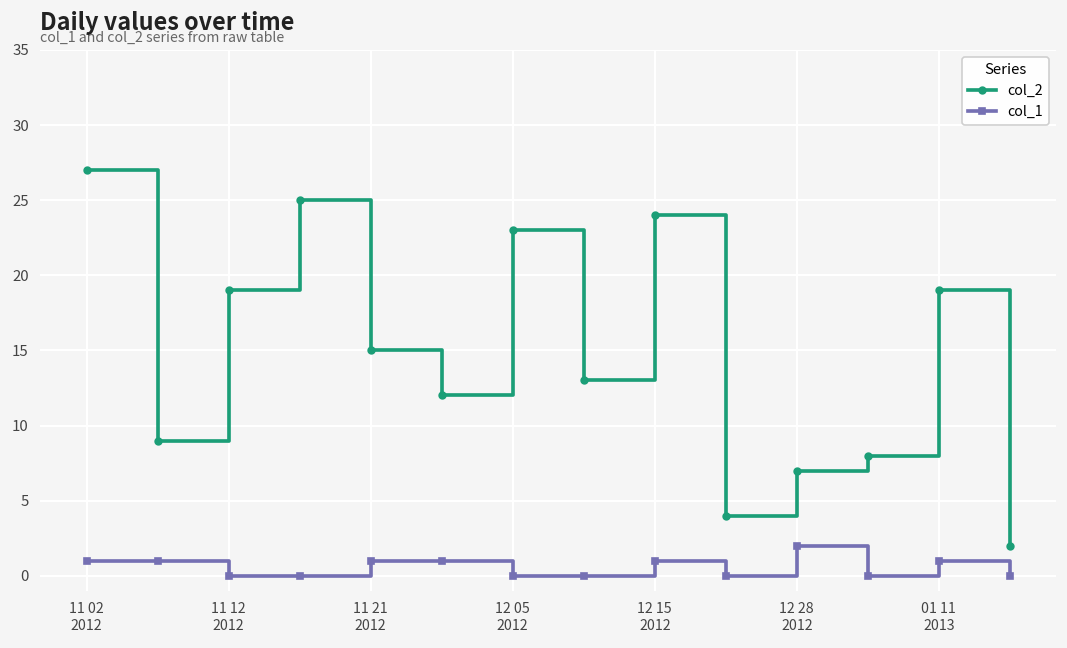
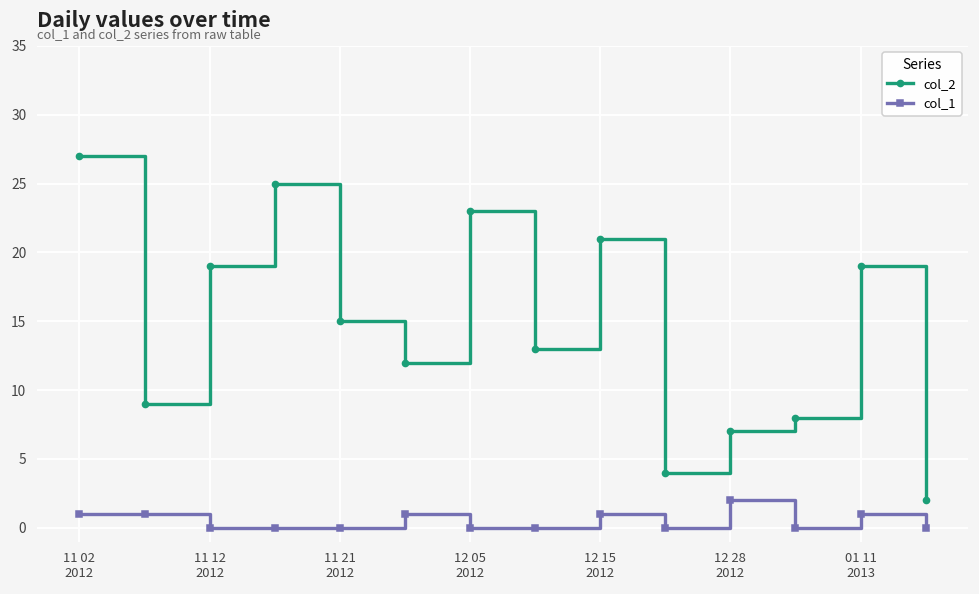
  {
    "col_2": {
      "11 02 2012": 27,
      "11 12 2012": 19,
      "11 21 2012": 15,
      "12 05 2012": 23,
-     "12 15 2012": 24,
+     "12 15 2012": 21,
      "12 28 2012": 7,
      "01 11 2013": 19
    },
    "col_1": {
      "11 02 2012": 1,
      "11 12 2012": 0,
-     "11 21 2012": 1,
+     "11 21 2012": 0,
      "12 05 2012": 0,
      "12 15 2012": 1,
      "12 28 2012": 2,
      "01 11 2013": 1
    }
  }
